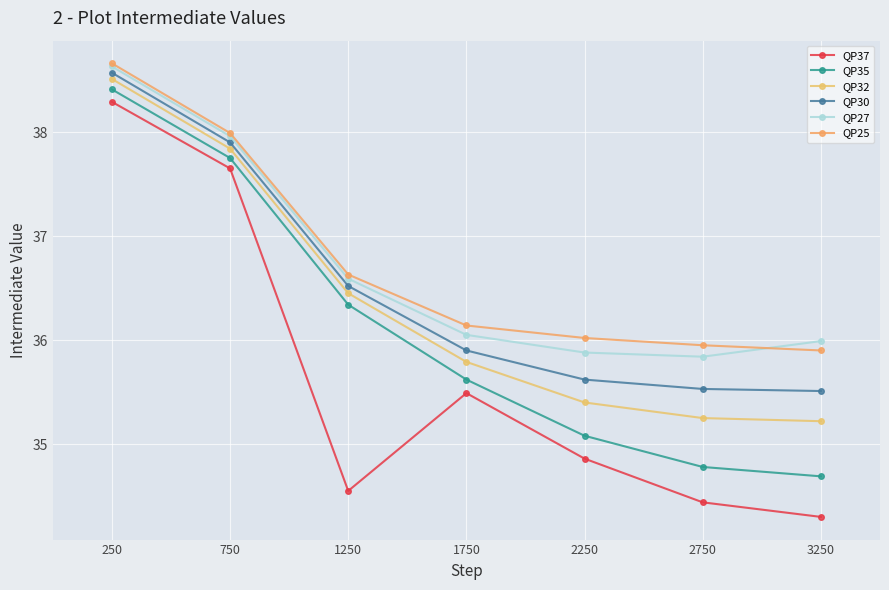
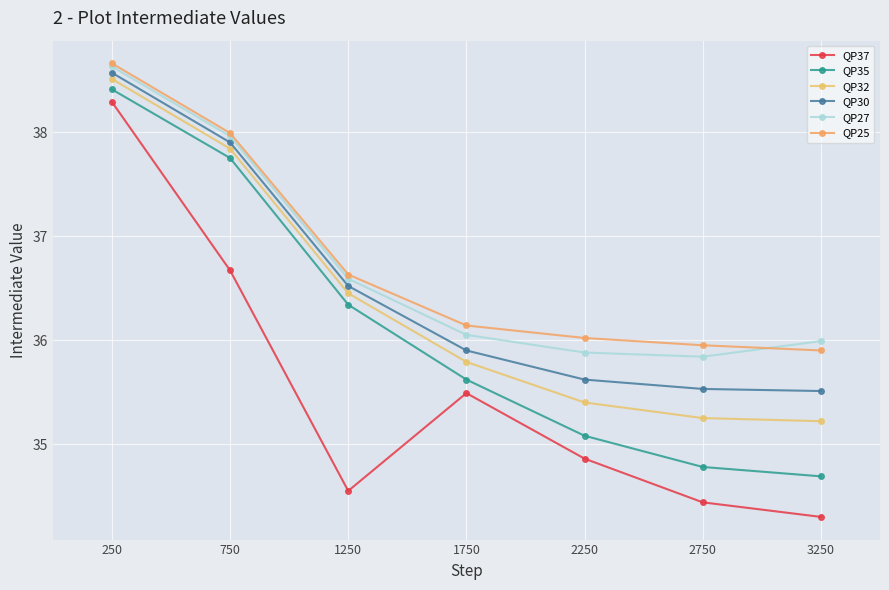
  {
    "QP37": {
      "250": 38.29,
-     "750": 37.65,
+     "750": 36.67,
      "1250": 34.55,
      "1750": 35.49,
      "2250": 34.86,
      "2750": 34.44,
      "3250": 34.30
    },
    "QP27": {
      "250": 38.63,
      "750": 37.96,
      "1250": 36.59,
      "1750": 36.05,
      "2250": 35.88,
      "2750": 35.84,
      "3250": 35.99
    }
  }
